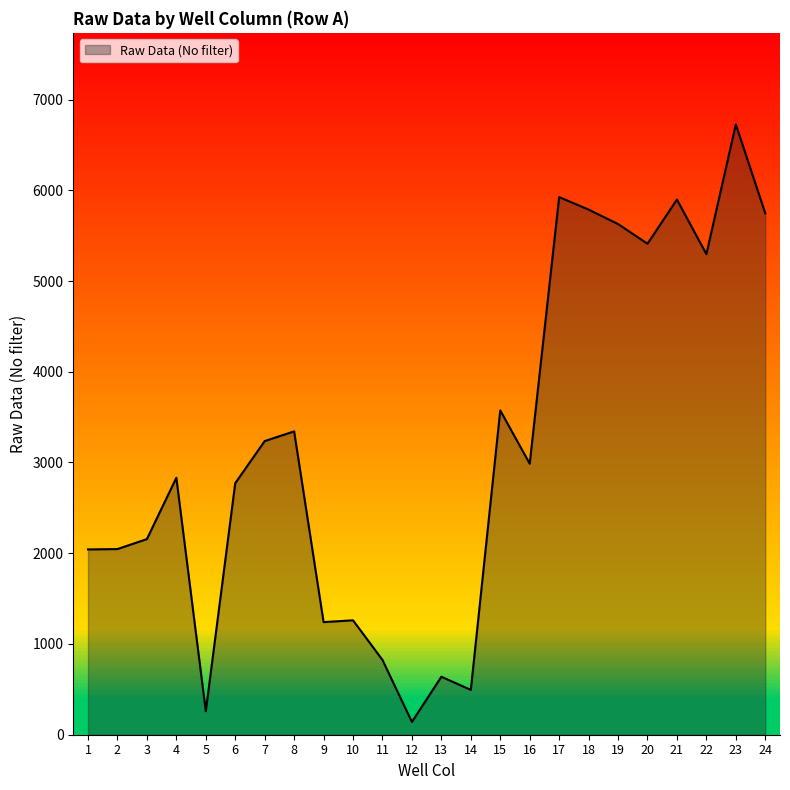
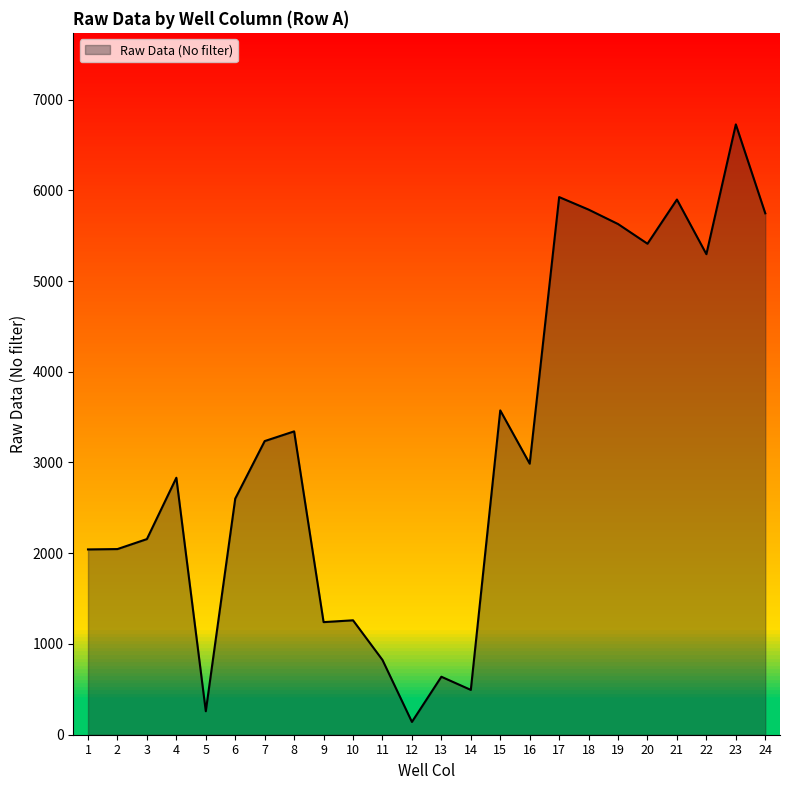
  {
    "1": 2000,
    "2": 2000,
    "3": 2200,
    "4": 2800,
    "5": 300,
-   "6": 2800,
+   "6": 2600,
    "7": 3200,
    "8": 3300,
    "9": 1200,
    "10": 1300,
    "11": 800,
    "12": 100,
    "13": 600,
    "14": 500,
    "15": 3600,
    "16": 3000,
    "17": 5900,
    "18": 5800,
    "19": 5600,
    "20": 5400,
    "21": 5900,
    "22": 5300,
    "23": 6700,
    "24": 5700
  }
